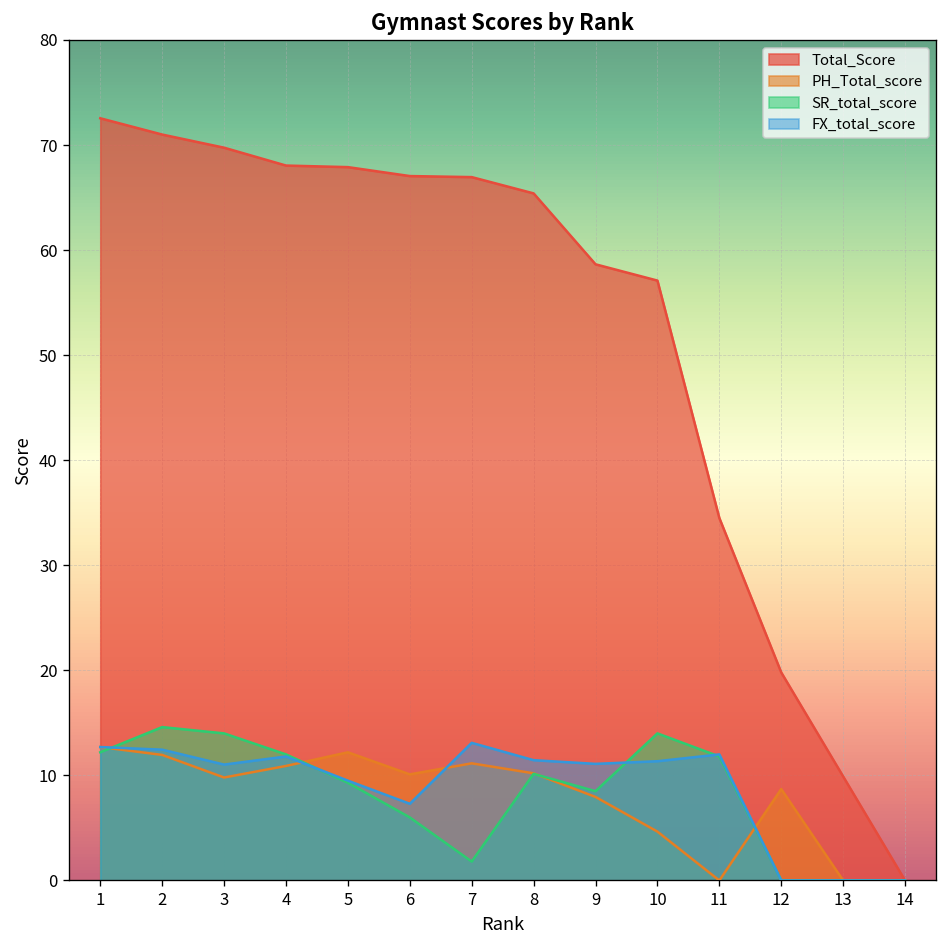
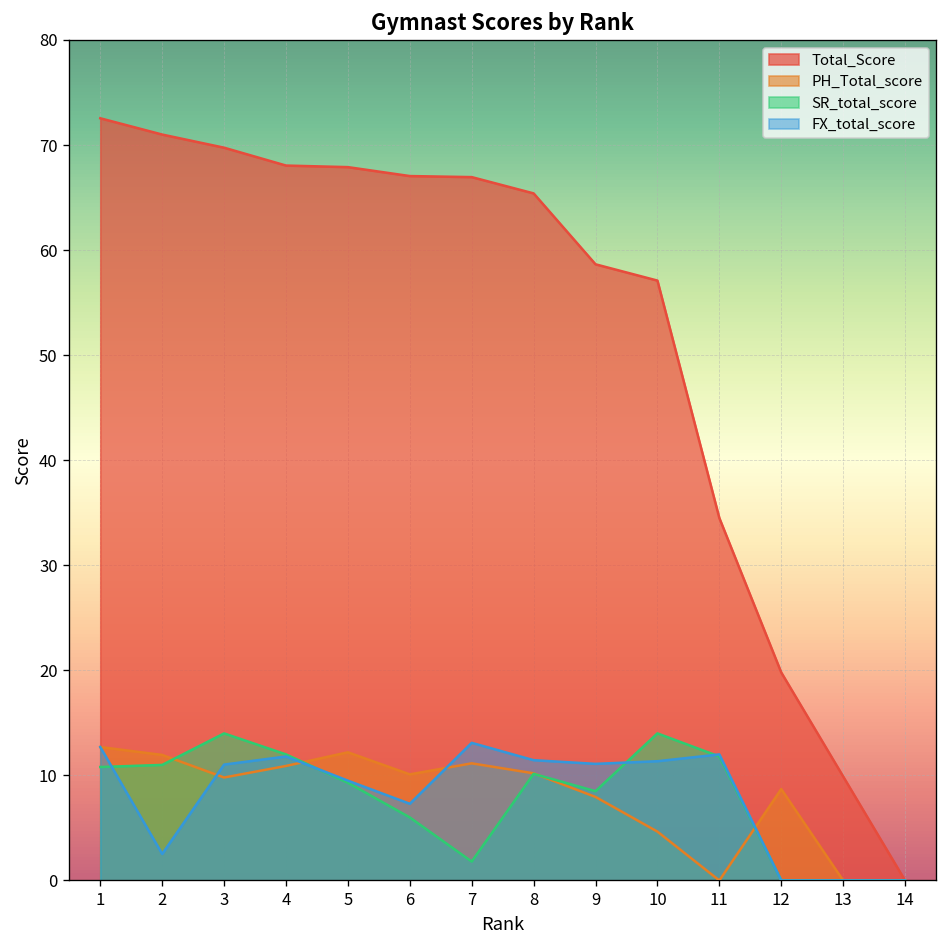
  {
    "SR_total_score": {
-     "1": 12,
-     "2": 15,
+     "1": 11,
+     "2": 11,
      "3": 14,
      "6": 6,
      "7": 2,
      "9": 9,
      "10": 14
    },
    "FX_total_score": {
-     "2": 12,
+     "2": 3,
      "3": 11,
      "6": 7,
      "7": 13,
      "8": 11,
      "9": 11,
      "10": 11
    }
  }
